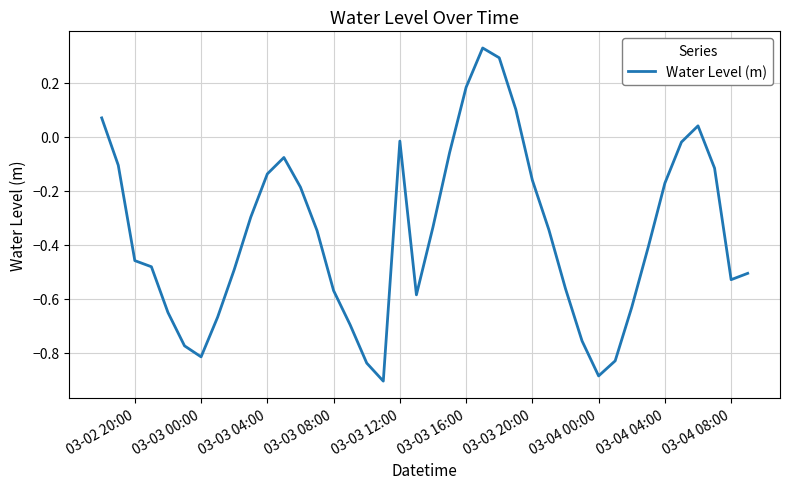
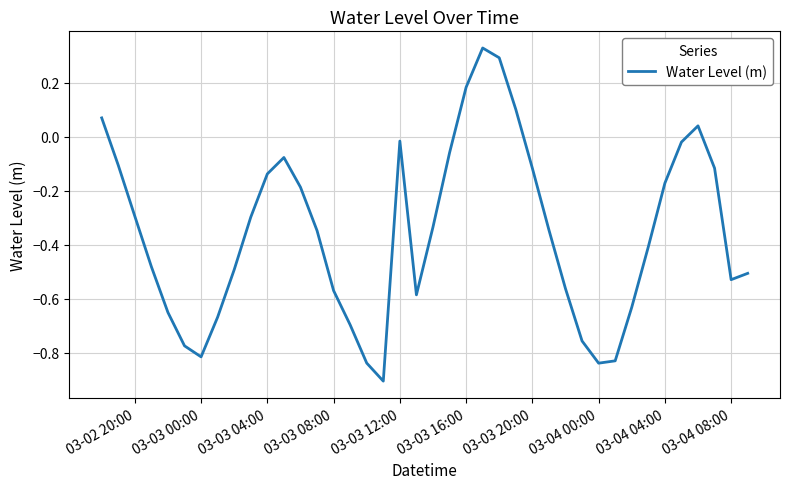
  {
-   "03-02 20:00": -0.46,
+   "03-02 20:00": -0.29,
    "03-03 00:00": -0.82,
    "03-03 04:00": -0.14,
    "03-03 08:00": -0.57,
    "03-03 12:00": -0.02,
    "03-03 16:00": 0.18,
-   "03-03 20:00": -0.16,
-   "03-04 00:00": -0.89,
+   "03-03 20:00": -0.12,
+   "03-04 00:00": -0.84,
    "03-04 04:00": -0.17,
    "03-04 08:00": -0.53
  }
